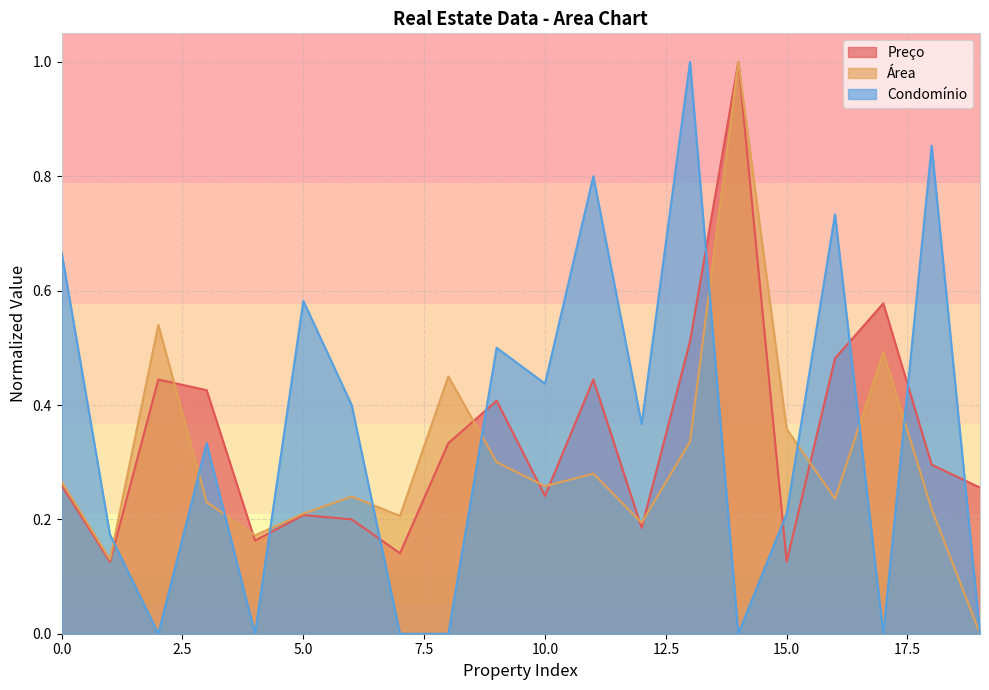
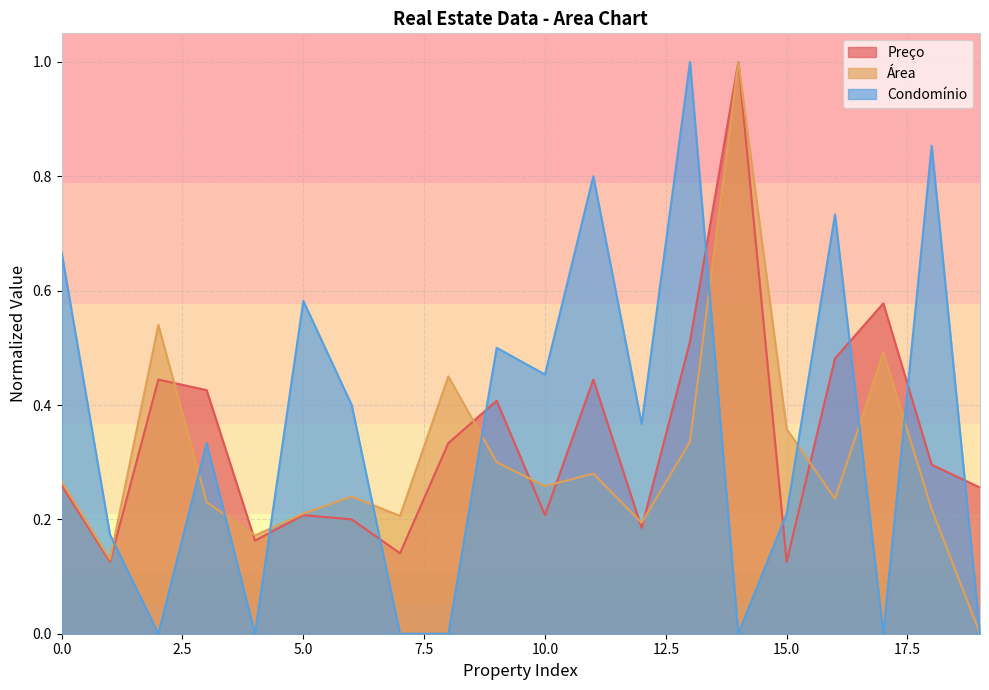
  {
    "Preço": {
      "0.0": 0.26,
-     "10.0": 0.24,
+     "10.0": 0.21,
      "15.0": 0.13
    },
    "Área": {
      "0.0": 0.27,
      "10.0": 0.26,
      "15.0": 0.36
    },
    "Condomínio": {
      "0.0": 0.67,
      "5.0": 0.58,
-     "10.0": 0.44,
+     "10.0": 0.45,
      "15.0": 0.21
    }
  }
